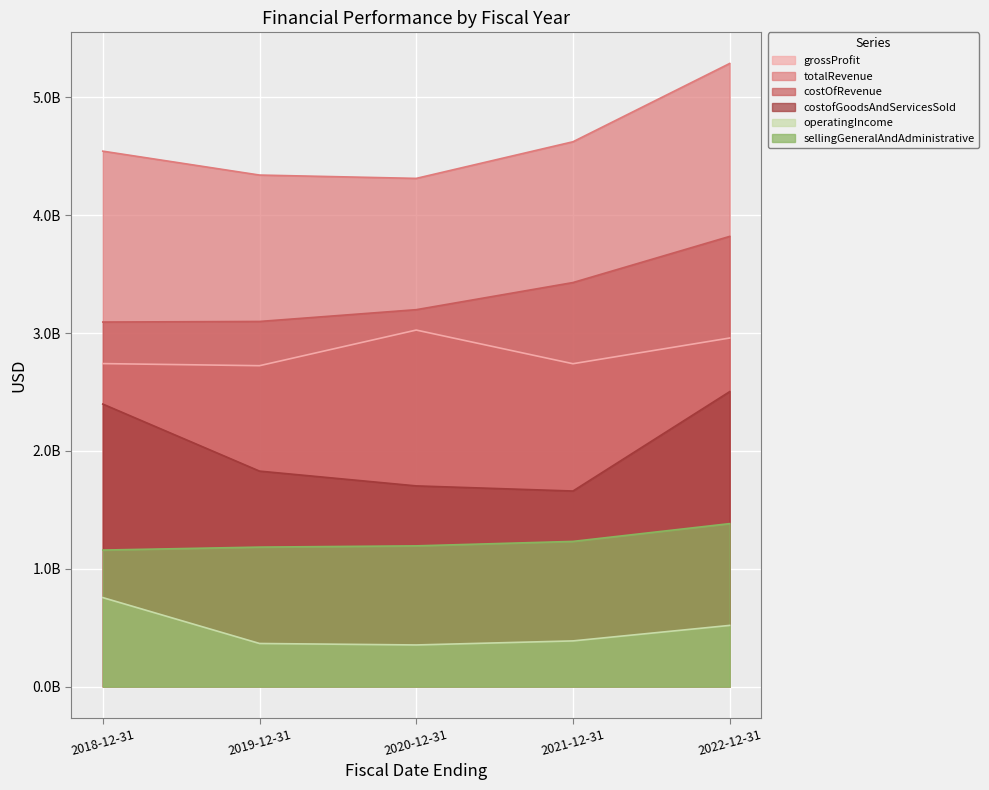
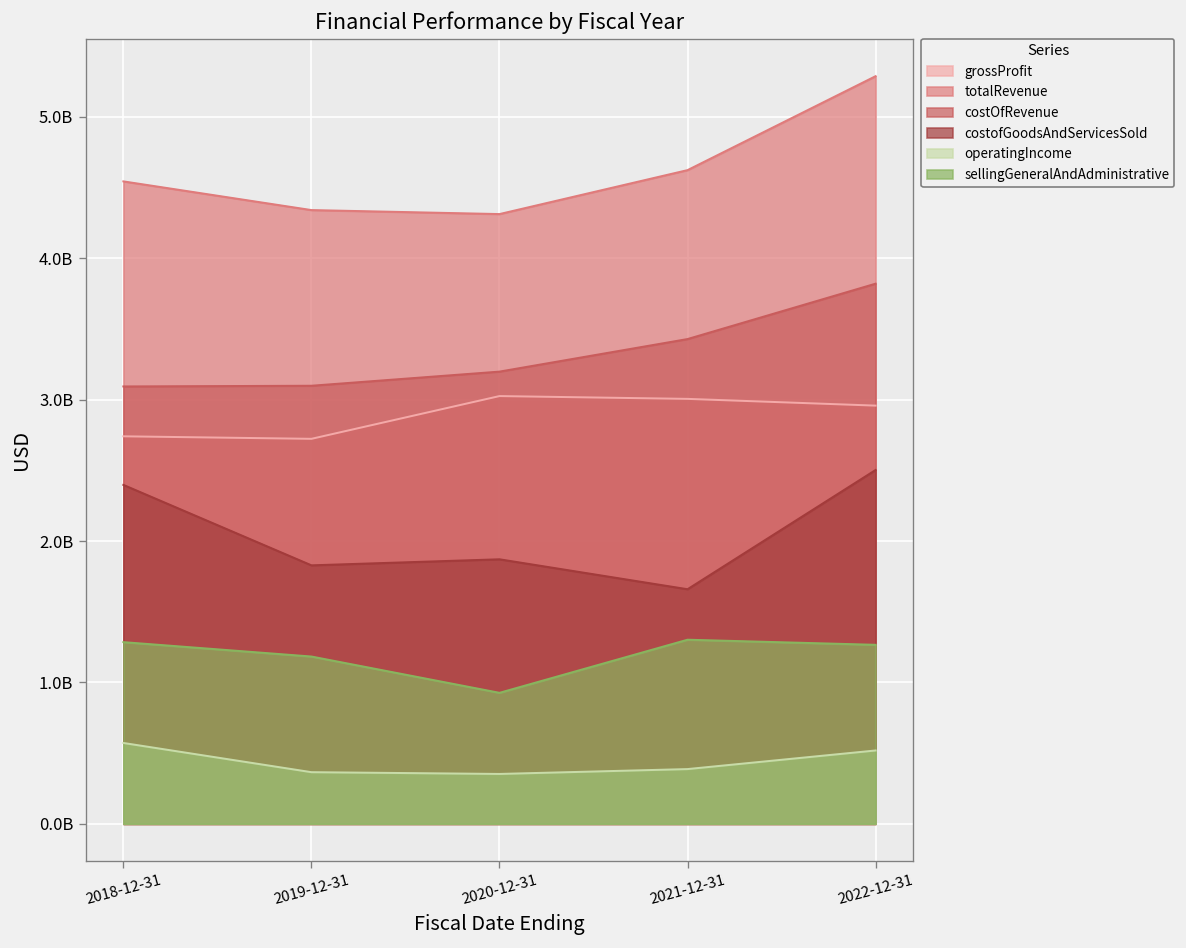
  {
    "grossProfit": {
      "2018-12-31": 2740000000,
      "2019-12-31": 2720000000,
      "2020-12-31": 3030000000,
-     "2021-12-31": 2740000000,
+     "2021-12-31": 3010000000,
      "2022-12-31": 2960000000
    },
    "costofGoodsAndServicesSold": {
      "2018-12-31": 2400000000,
      "2019-12-31": 1830000000,
-     "2020-12-31": 1700000000,
+     "2020-12-31": 1870000000,
      "2021-12-31": 1660000000,
      "2022-12-31": 2500000000
    },
    "operatingIncome": {
-     "2018-12-31": 760000000,
+     "2018-12-31": 570000000,
      "2019-12-31": 370000000,
      "2020-12-31": 350000000,
      "2021-12-31": 390000000,
      "2022-12-31": 520000000
    },
    "sellingGeneralAndAdministrative": {
-     "2018-12-31": 1160000000,
+     "2018-12-31": 1290000000,
      "2019-12-31": 1180000000,
-     "2020-12-31": 1190000000,
-     "2021-12-31": 1230000000,
-     "2022-12-31": 1380000000
+     "2020-12-31": 930000000,
+     "2021-12-31": 1300000000,
+     "2022-12-31": 1270000000
    }
  }
